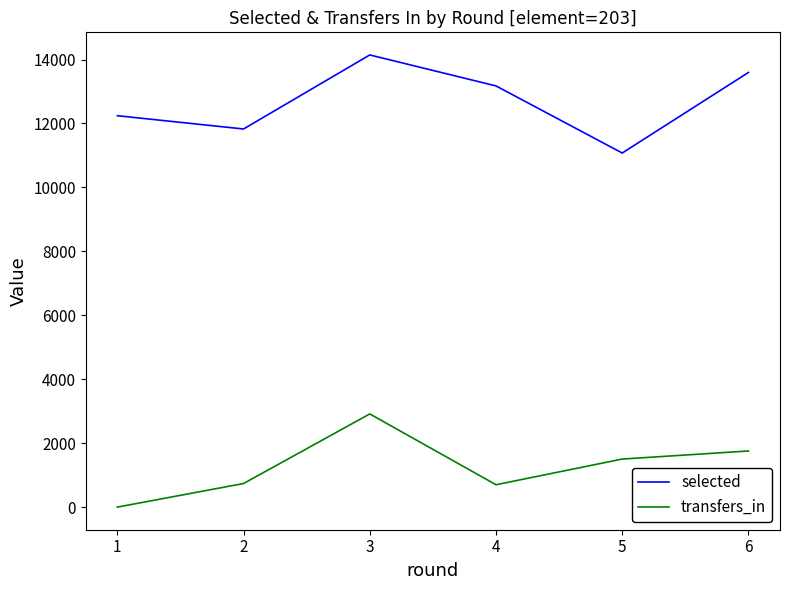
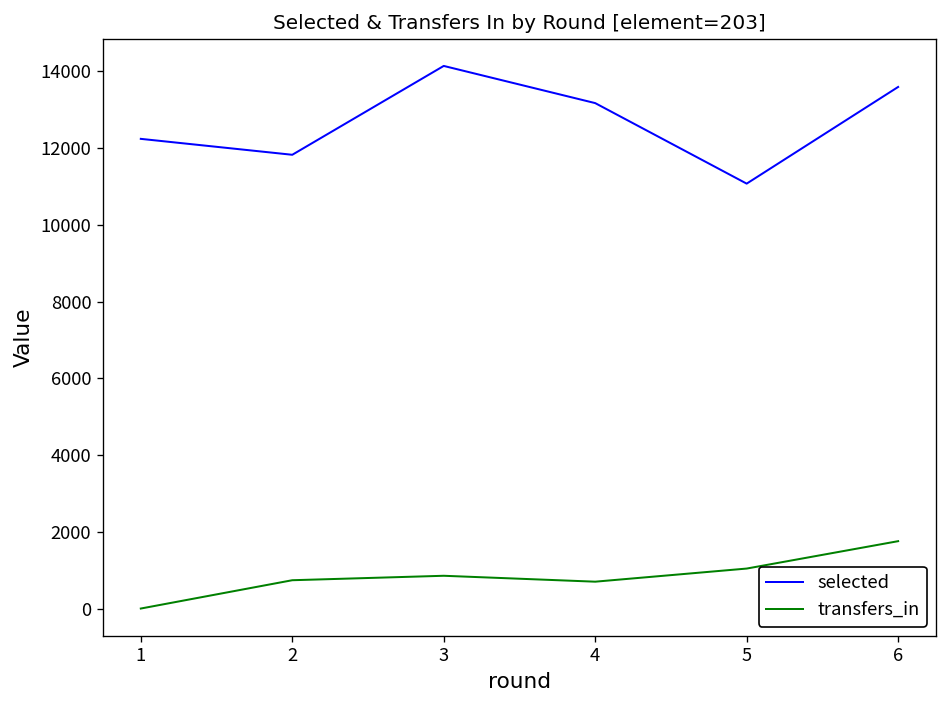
  {
    "selected": {
      "1": 12200,
      "2": 11800,
      "3": 14100,
      "4": 13200,
      "5": 11100,
      "6": 13600
    },
    "transfers_in": {
      "1": 0,
      "2": 700,
-     "3": 2900,
+     "3": 900,
      "4": 700,
-     "5": 1500,
+     "5": 1000,
      "6": 1800
    }
  }
